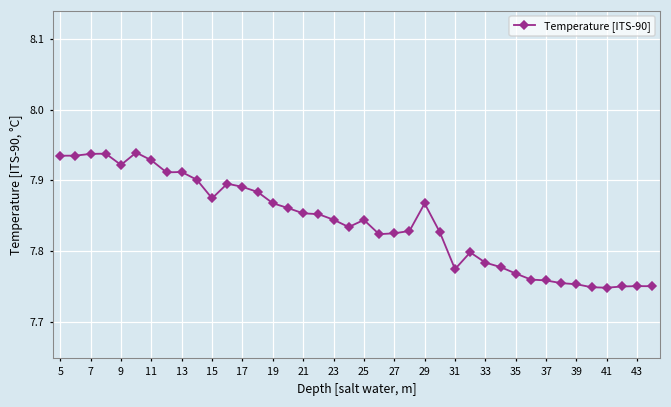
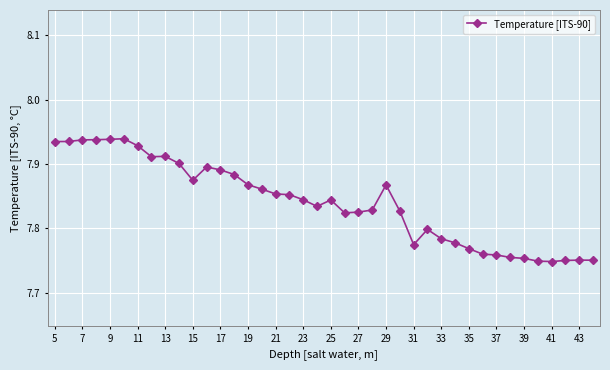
  {
    "5": 7.94,
    "7": 7.94,
-   "9": 7.92,
+   "9": 7.94,
    "11": 7.93,
    "13": 7.91,
    "15": 7.87,
    "17": 7.89,
    "19": 7.87,
    "21": 7.85,
    "23": 7.84,
    "25": 7.84,
    "27": 7.83,
    "29": 7.87,
    "31": 7.77,
    "33": 7.78,
    "35": 7.77,
    "37": 7.76,
    "39": 7.75,
    "41": 7.75,
    "43": 7.75
  }
